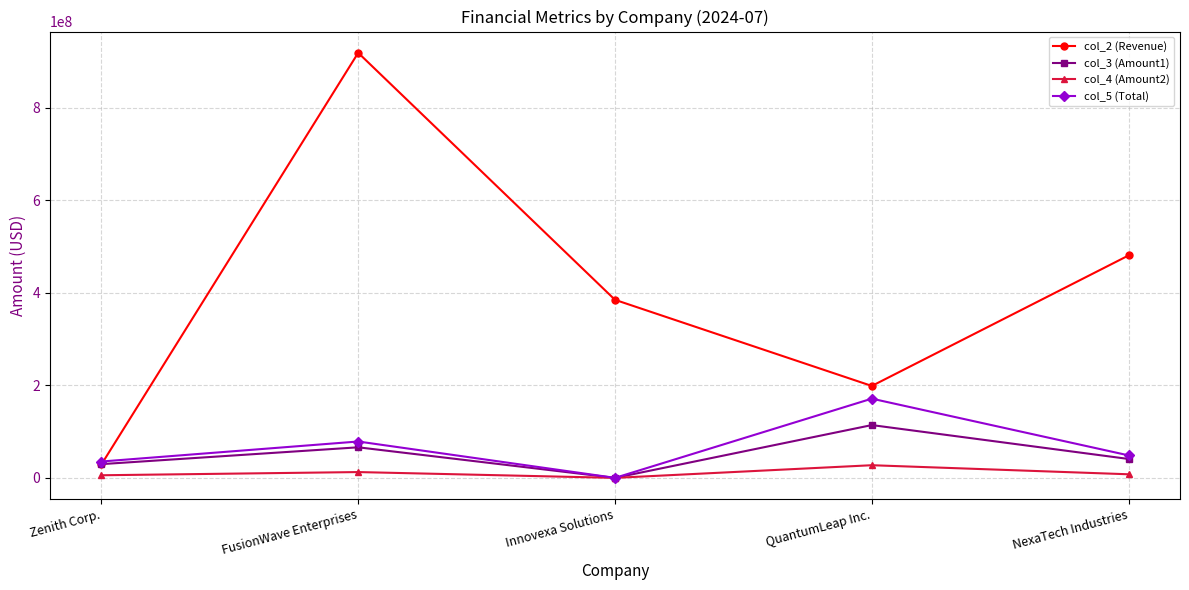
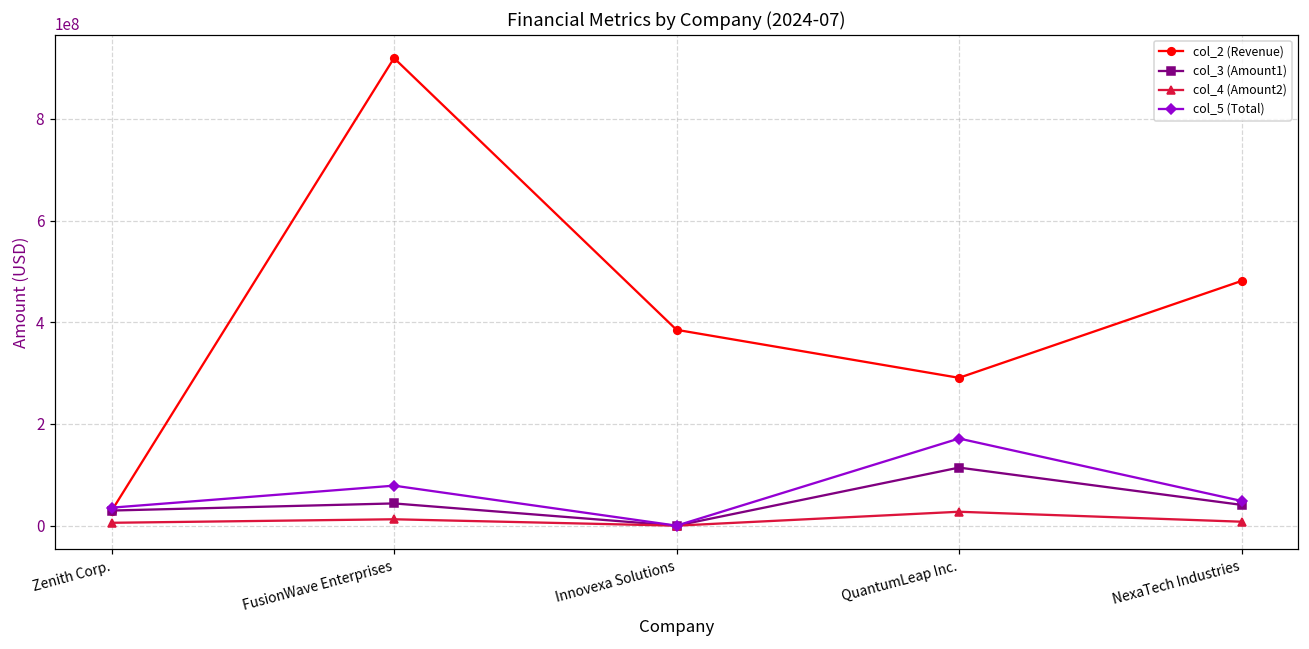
  {
    "col_2 (Revenue)": {
      "FusionWave Enterprises": 920000000,
      "Innovexa Solutions": 390000000,
-     "QuantumLeap Inc.": 200000000,
+     "QuantumLeap Inc.": 290000000,
      "NexaTech Industries": 480000000
    },
    "col_3 (Amount1)": {
-     "FusionWave Enterprises": 70000000,
+     "FusionWave Enterprises": 40000000,
      "QuantumLeap Inc.": 110000000,
      "NexaTech Industries": 40000000
    },
    "col_4 (Amount2)": {
      "Zenith Corp.": 10000000,
      "FusionWave Enterprises": 10000000,
      "QuantumLeap Inc.": 30000000,
      "NexaTech Industries": 10000000
    },
    "col_5 (Total)": {
      "Zenith Corp.": 40000000,
      "FusionWave Enterprises": 80000000,
      "QuantumLeap Inc.": 170000000,
      "NexaTech Industries": 50000000
    }
  }
